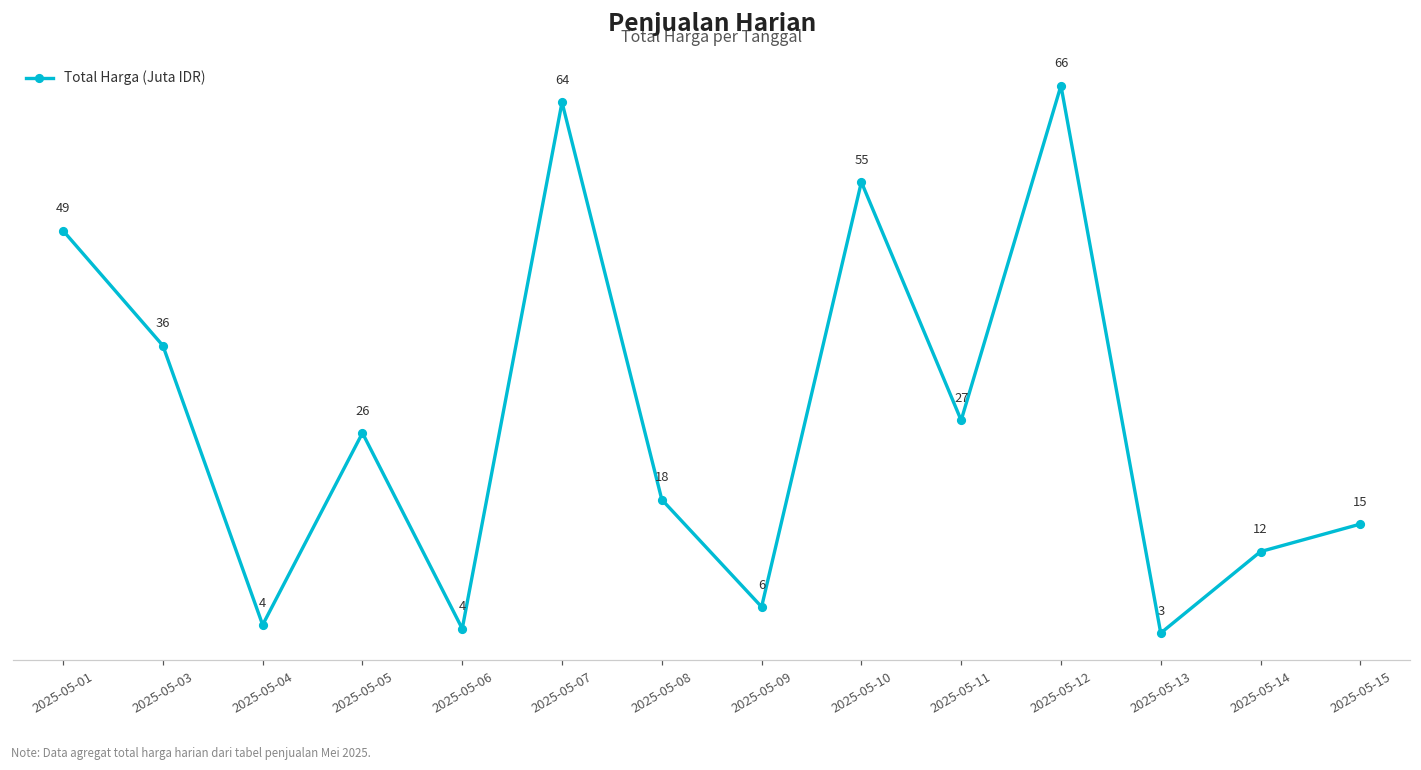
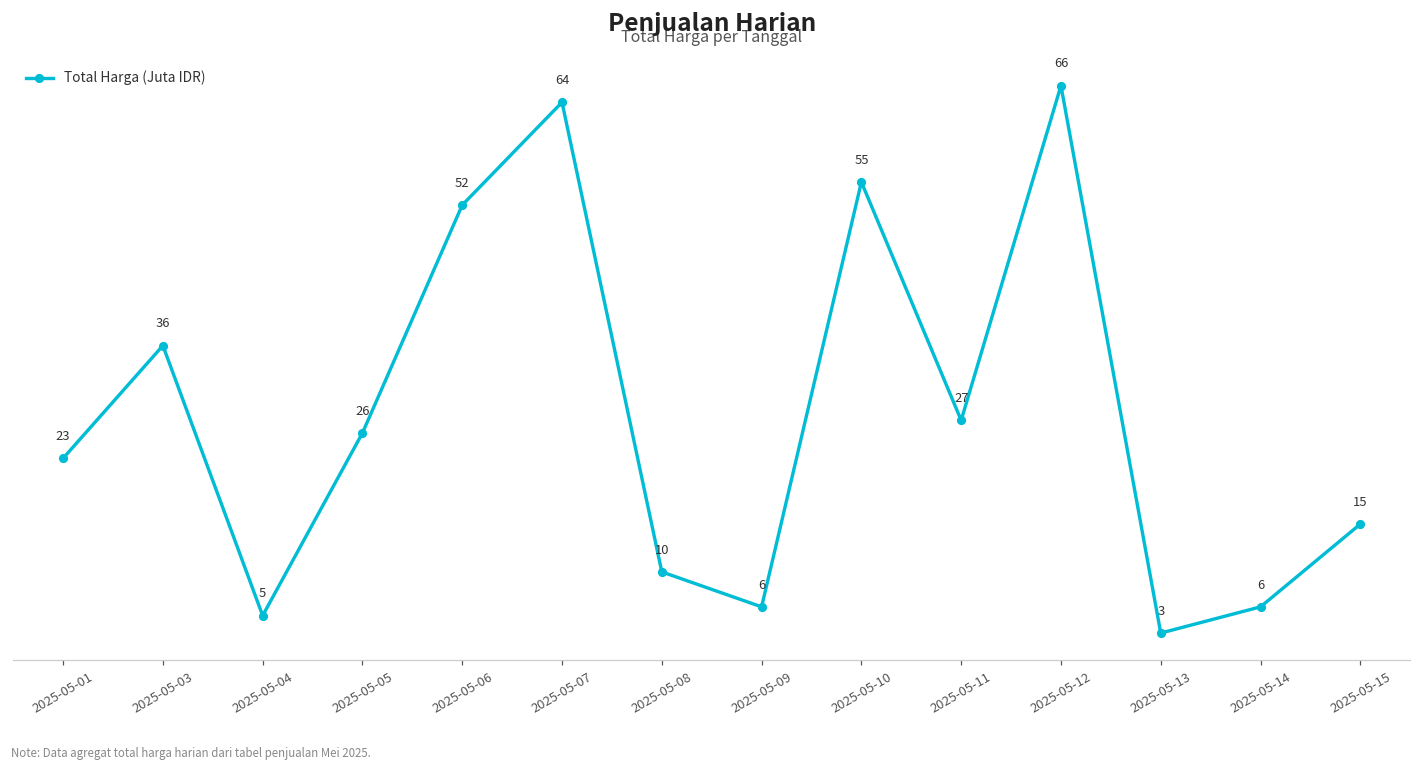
  {
-   "2025-05-01": 49,
+   "2025-05-01": 23,
    "2025-05-03": 36,
-   "2025-05-04": 4,
+   "2025-05-04": 5,
    "2025-05-05": 26,
-   "2025-05-06": 4,
+   "2025-05-06": 52,
    "2025-05-07": 64,
-   "2025-05-08": 18,
+   "2025-05-08": 10,
    "2025-05-09": 6,
    "2025-05-10": 55,
    "2025-05-11": 27,
    "2025-05-12": 66,
    "2025-05-13": 3,
-   "2025-05-14": 12,
+   "2025-05-14": 6,
    "2025-05-15": 15
  }
